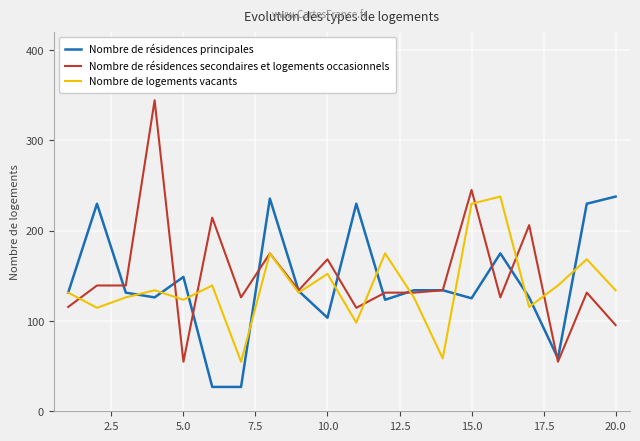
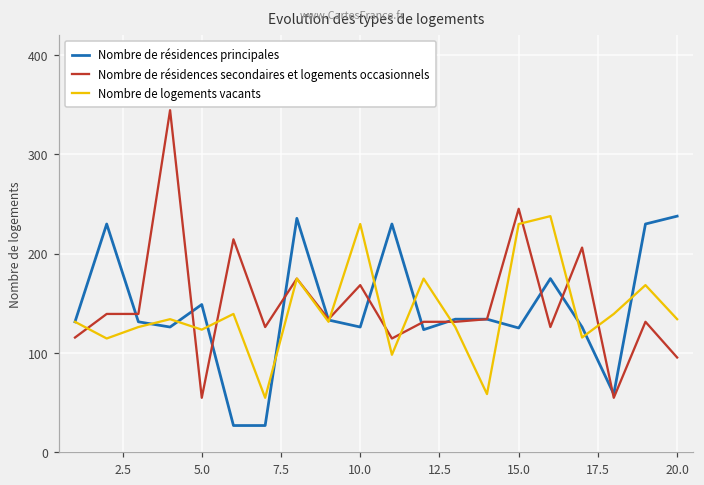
  {
    "Nombre de résidences principales": {
      "5.0": 150,
-     "10.0": 100,
+     "10.0": 130,
      "15.0": 130,
      "20.0": 240
    },
    "Nombre de résidences secondaires et logements occasionnels": {
      "5.0": 50,
      "10.0": 170,
      "15.0": 250,
      "20.0": 100
    },
    "Nombre de logements vacants": {
      "5.0": 120,
-     "10.0": 150,
+     "10.0": 230,
      "15.0": 230,
      "20.0": 130
    }
  }
